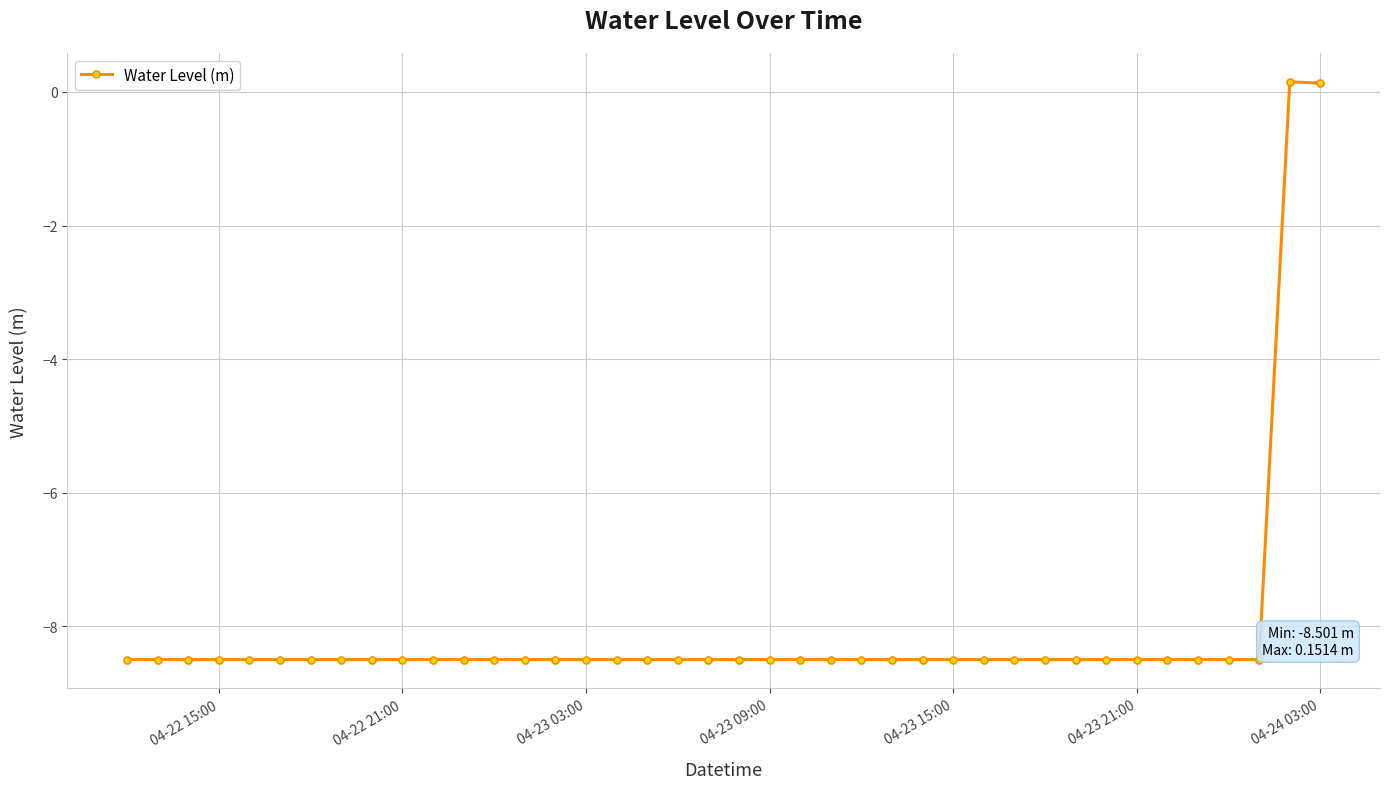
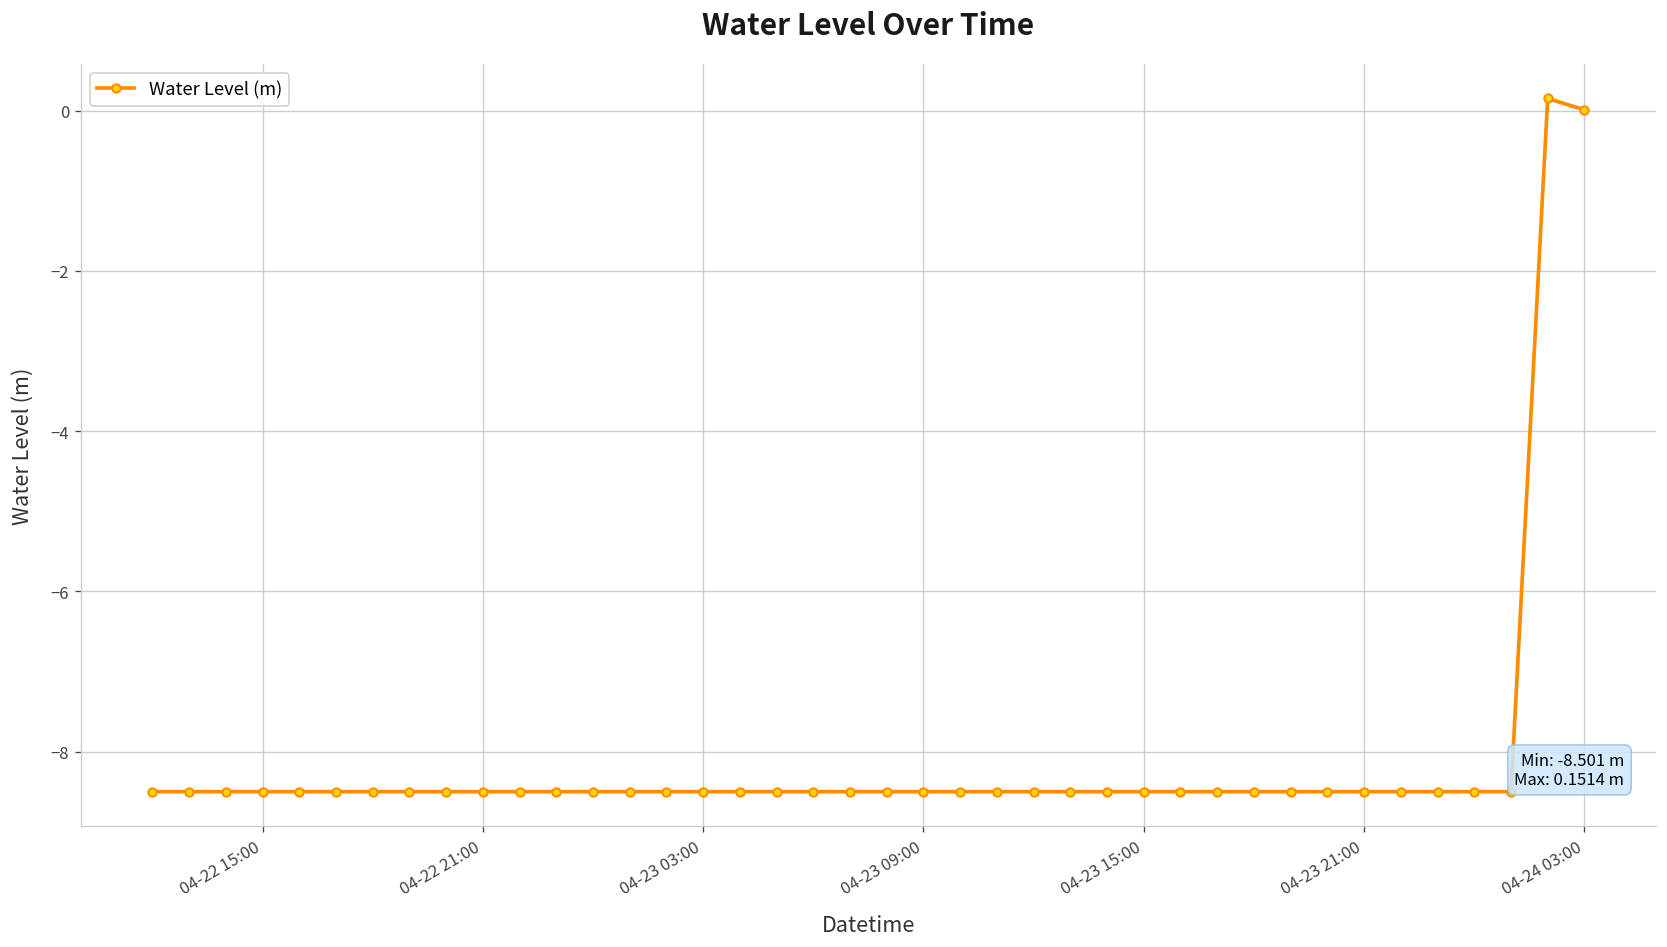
  {
    "04-22 15:00": -8.5,
    "04-22 21:00": -8.5,
    "04-23 03:00": -8.5,
    "04-23 09:00": -8.5,
    "04-23 15:00": -8.5,
    "04-23 21:00": -8.5,
-   "04-24 03:00": 0.1
+   "04-24 03:00": 0.0
  }
